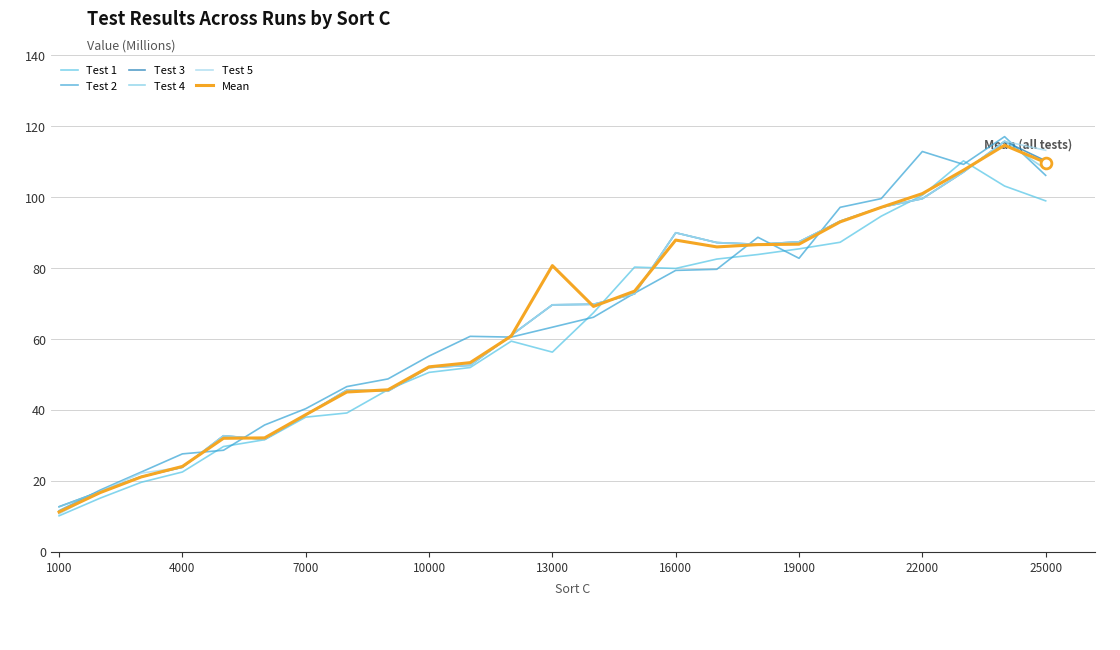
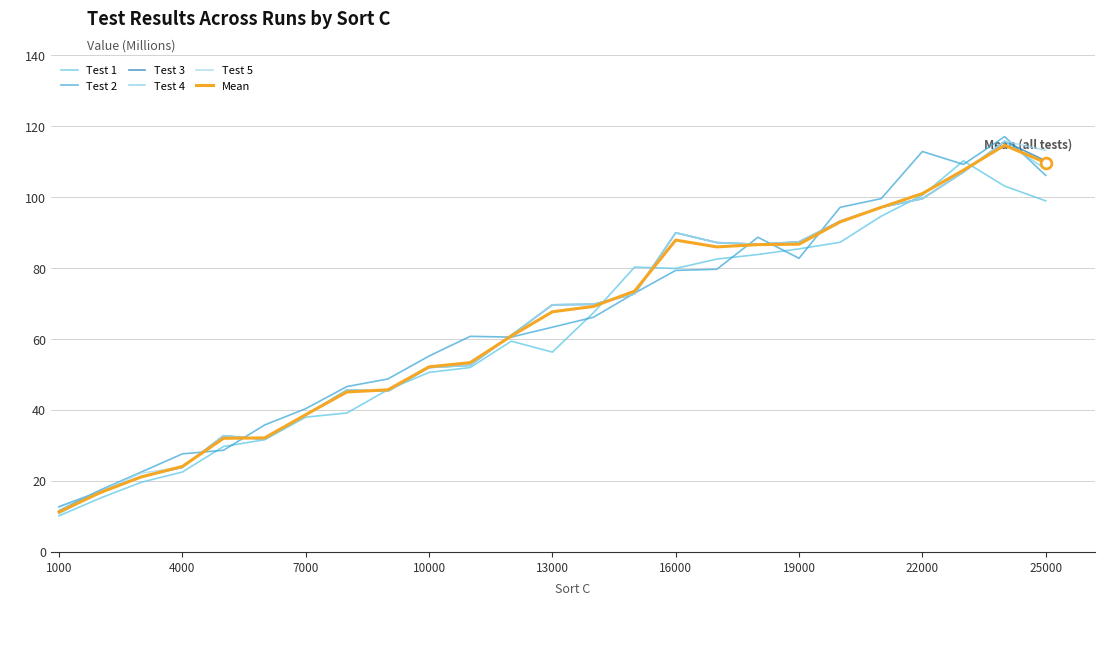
  {
    "Mean": {
-     "13000": 81,
+     "13000": 68,
      "16000": 88
    }
  }
